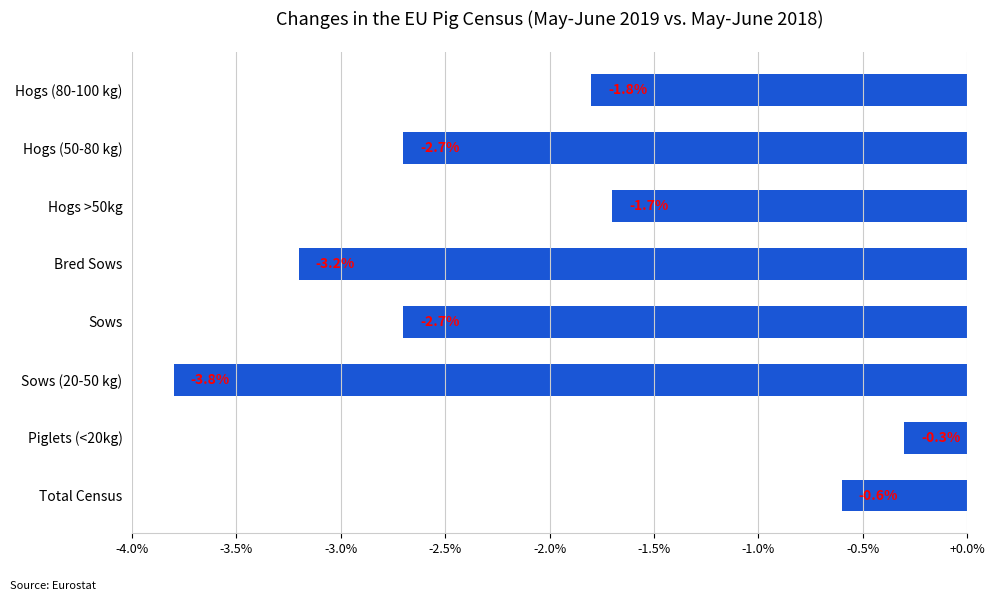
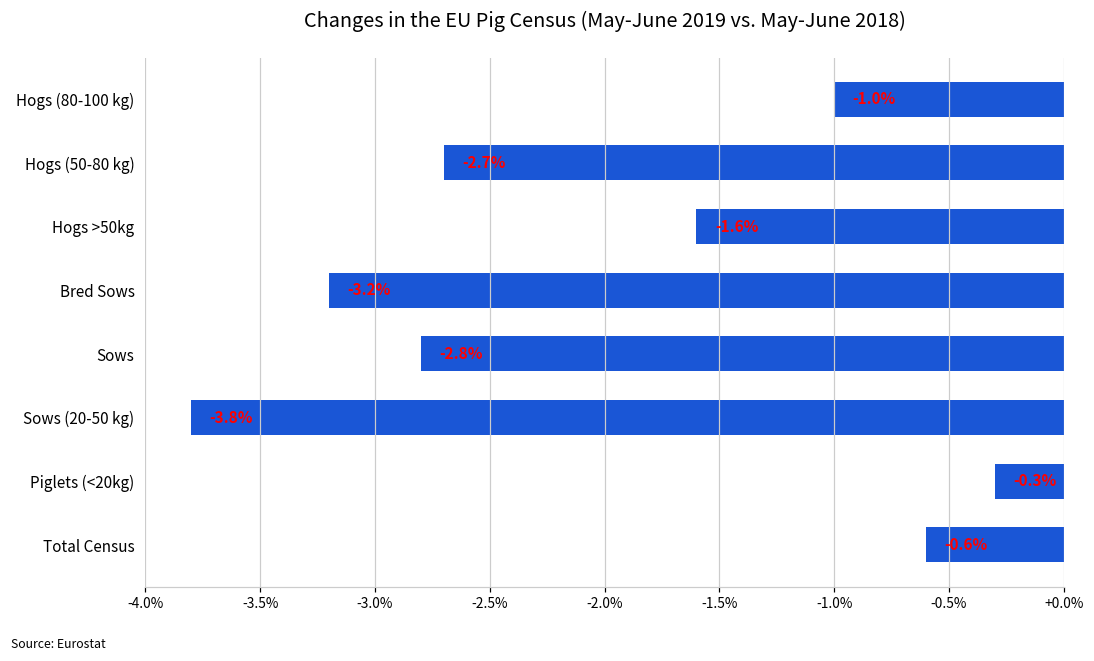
  {
-   "Hogs (80-100 kg)": "-1.8%",
+   "Hogs (80-100 kg)": "-1.0%",
    "Hogs (50-80 kg)": "-2.7%",
-   "Hogs >50kg": "-1.7%",
+   "Hogs >50kg": "-1.6%",
    "Bred Sows": "-3.2%",
-   "Sows": "-2.7%",
+   "Sows": "-2.8%",
    "Sows (20-50 kg)": "-3.8%",
    "Piglets (<20kg)": "-0.3%",
    "Total Census": "-0.6%"
  }
